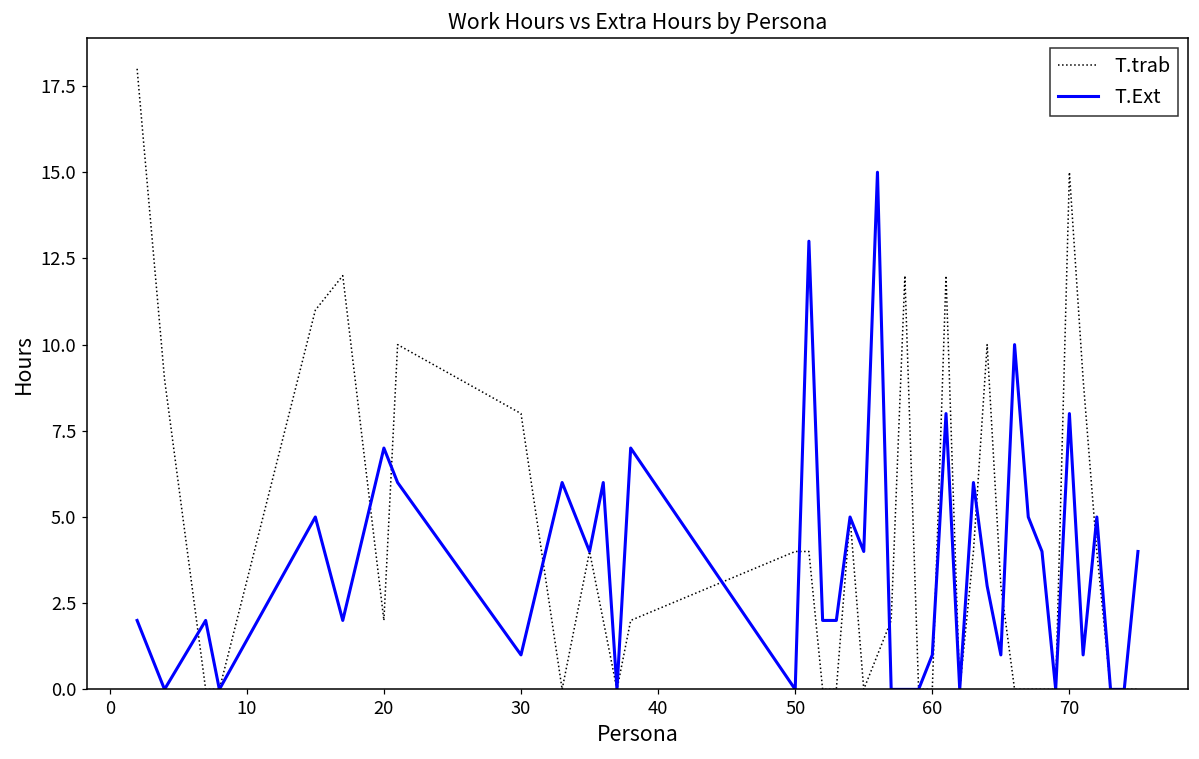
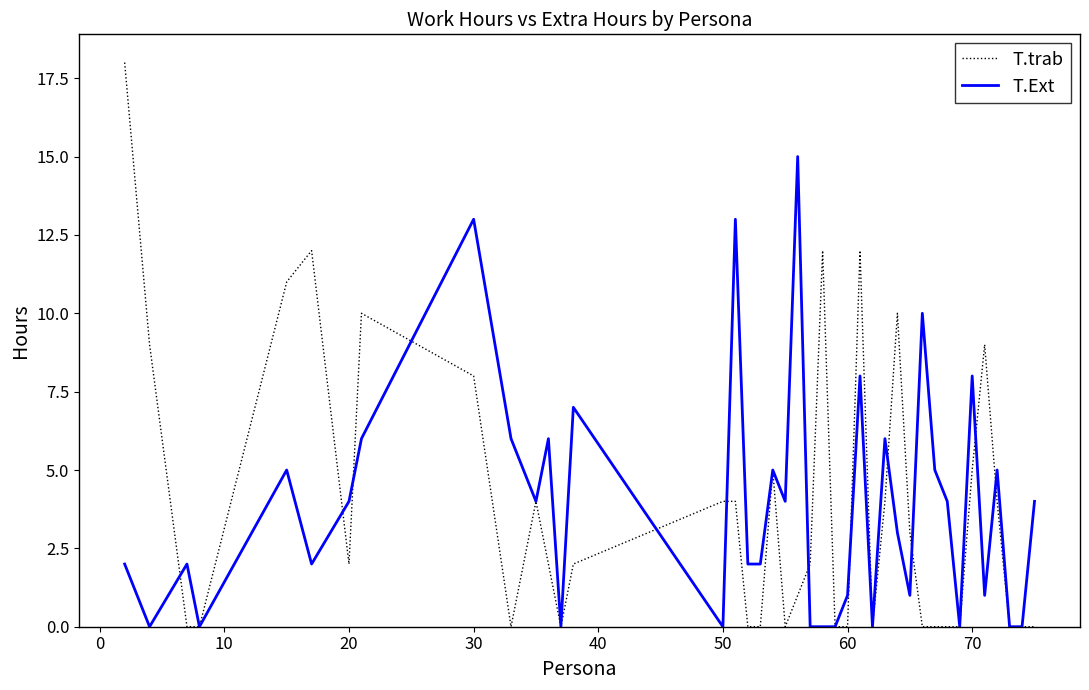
  {
    "T.trab": {
      "20": 2,
      "30": 8,
      "50": 4,
      "60": 0,
-     "70": 15
+     "70": 5
    },
    "T.Ext": {
-     "20": 7,
-     "30": 1,
+     "20": 4,
+     "30": 13,
      "50": 0,
      "60": 1,
      "70": 8
    }
  }
